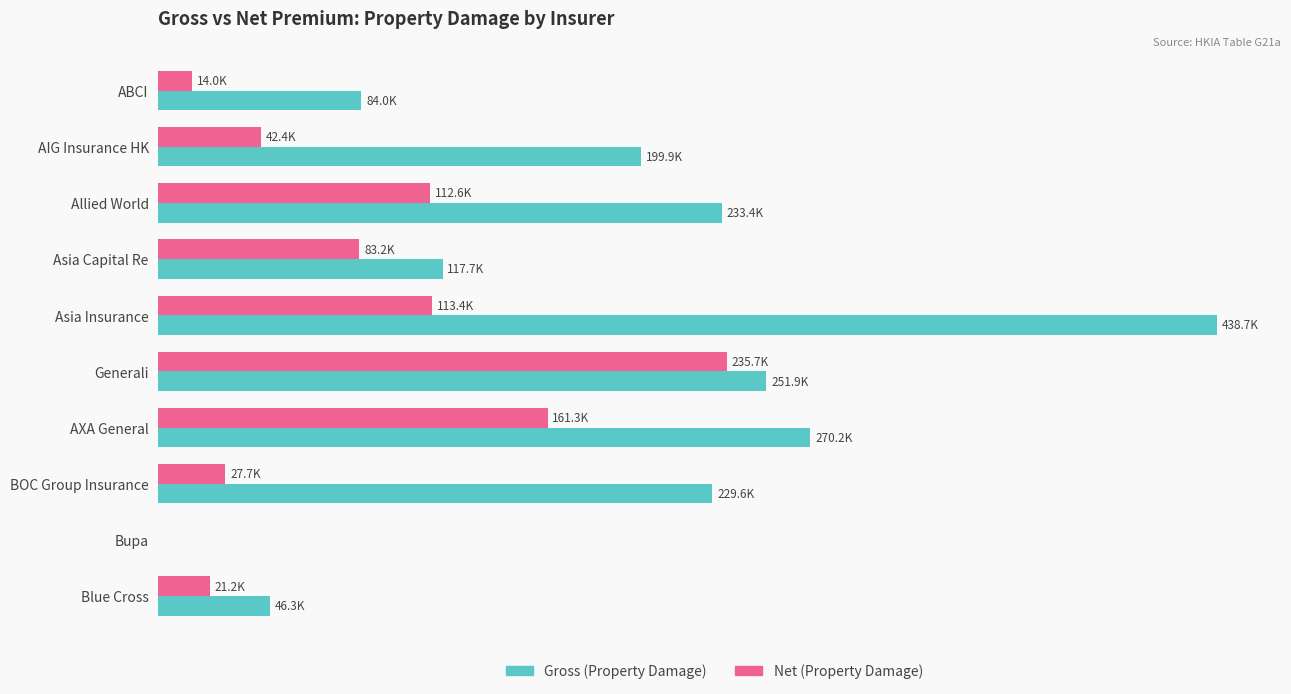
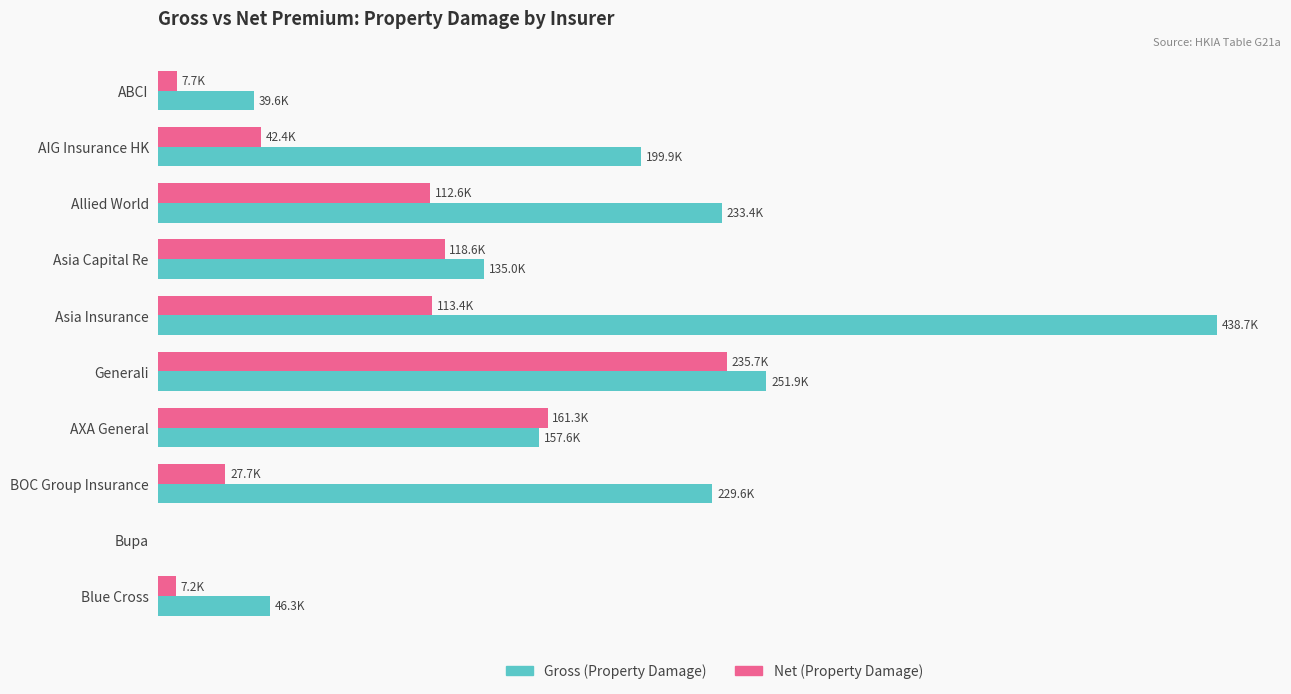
  {
    "Gross (Property Damage)": {
-     "ABCI": "84.0K",
+     "ABCI": "39.6K",
      "AIG Insurance HK": "199.9K",
      "Allied World": "233.4K",
-     "Asia Capital Re": "117.7K",
+     "Asia Capital Re": "135.0K",
      "Asia Insurance": "438.7K",
      "Generali": "251.9K",
-     "AXA General": "270.2K",
+     "AXA General": "157.6K",
      "BOC Group Insurance": "229.6K",
      "Blue Cross": "46.3K"
    },
    "Net (Property Damage)": {
-     "ABCI": "14.0K",
+     "ABCI": "7.7K",
      "AIG Insurance HK": "42.4K",
      "Allied World": "112.6K",
-     "Asia Capital Re": "83.2K",
+     "Asia Capital Re": "118.6K",
      "Asia Insurance": "113.4K",
      "Generali": "235.7K",
      "AXA General": "161.3K",
      "BOC Group Insurance": "27.7K",
-     "Blue Cross": "21.2K"
+     "Blue Cross": "7.2K"
    }
  }
